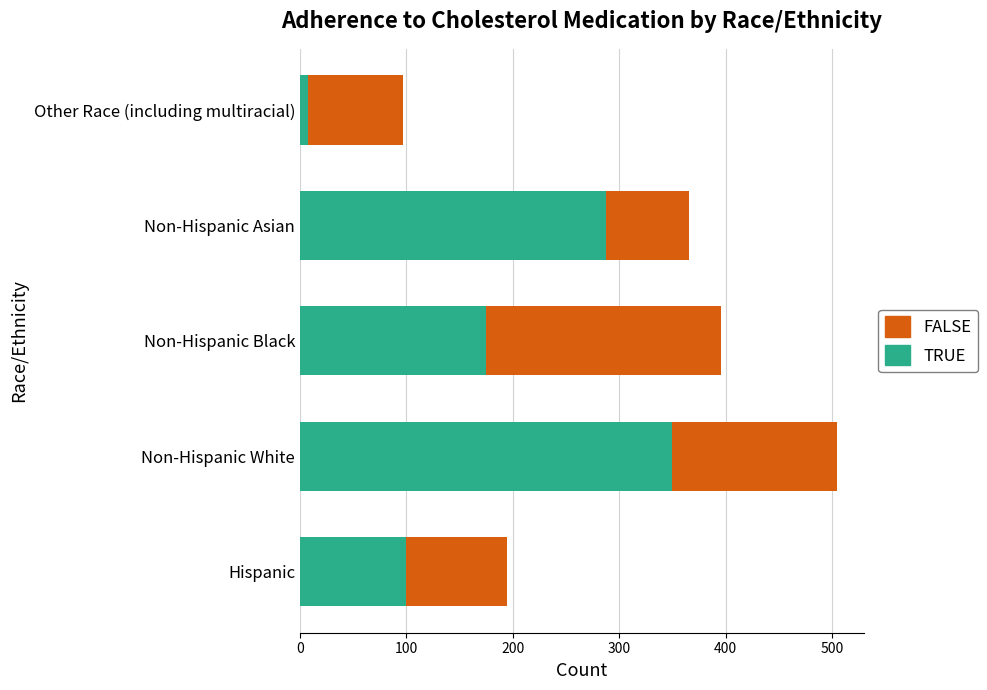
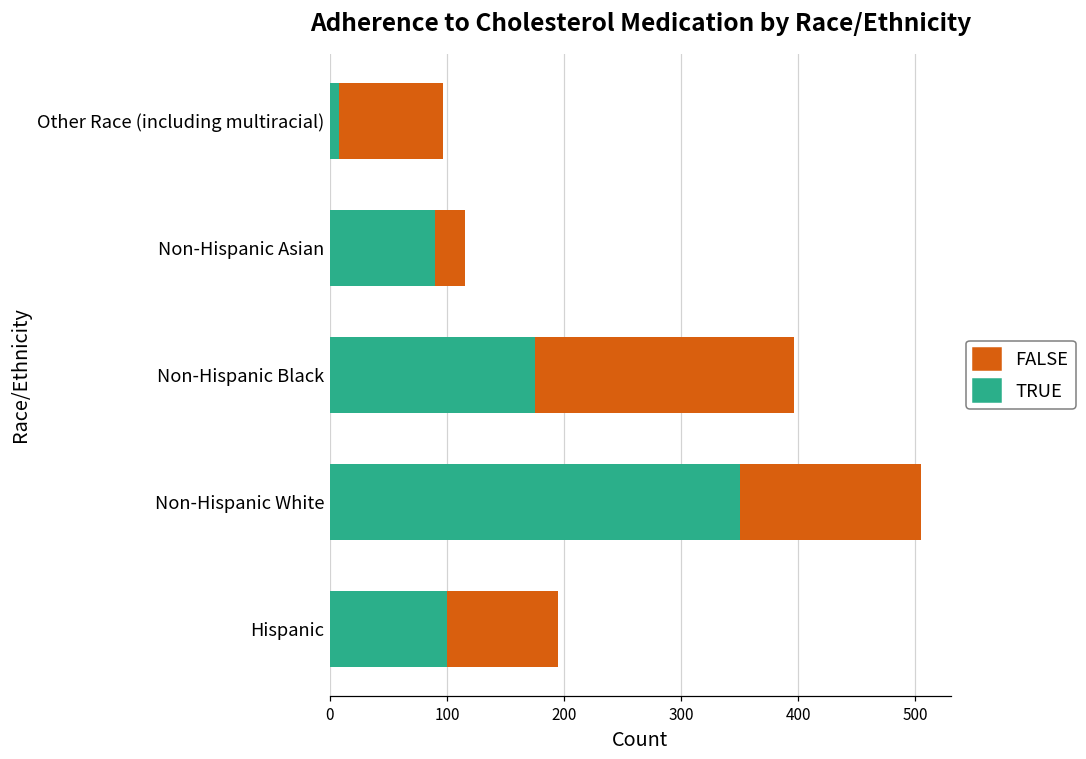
  {
    "TRUE": {
      "Other Race (including multiracial)": 8,
-     "Non-Hispanic Asian": 288,
+     "Non-Hispanic Asian": 90,
      "Non-Hispanic Black": 175,
      "Non-Hispanic White": 350,
      "Hispanic": 100
    },
    "FALSE": {
      "Other Race (including multiracial)": 89,
-     "Non-Hispanic Asian": 78,
+     "Non-Hispanic Asian": 25,
      "Non-Hispanic Black": 221,
      "Non-Hispanic White": 155,
      "Hispanic": 95
    }
  }
